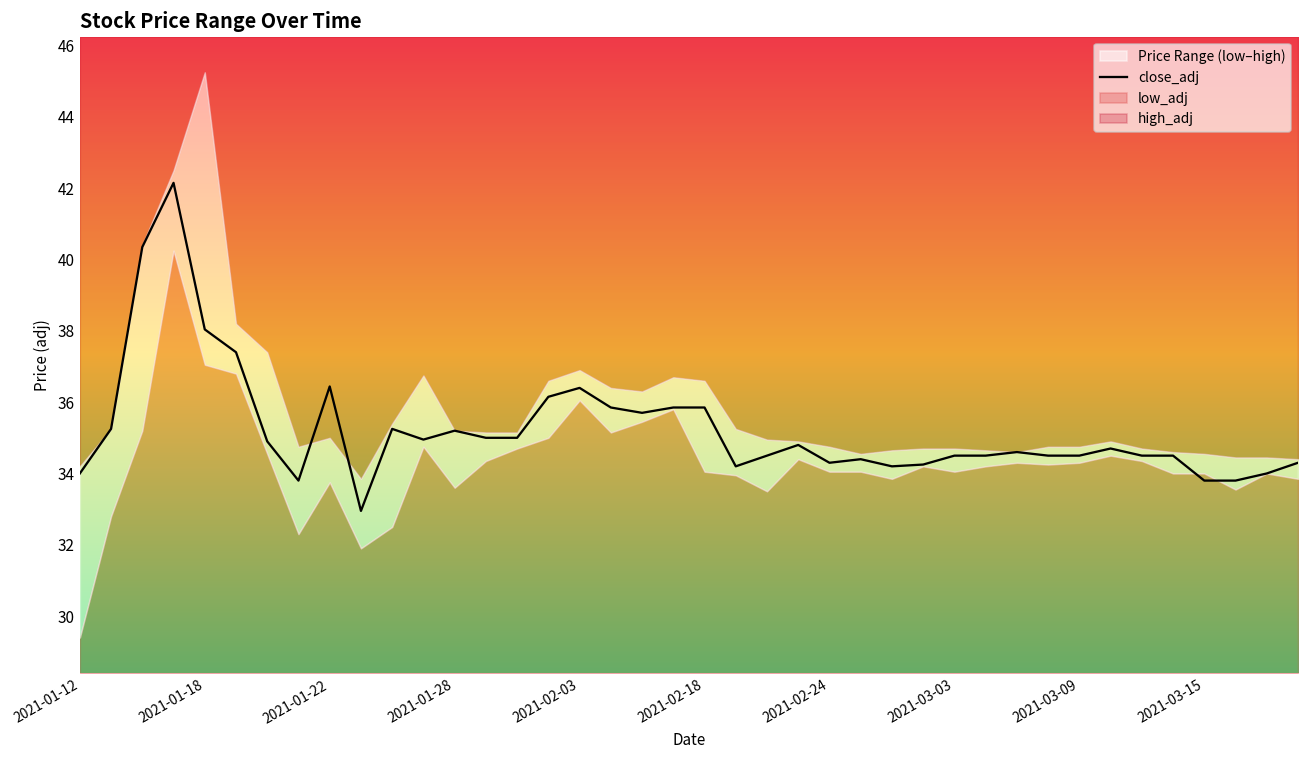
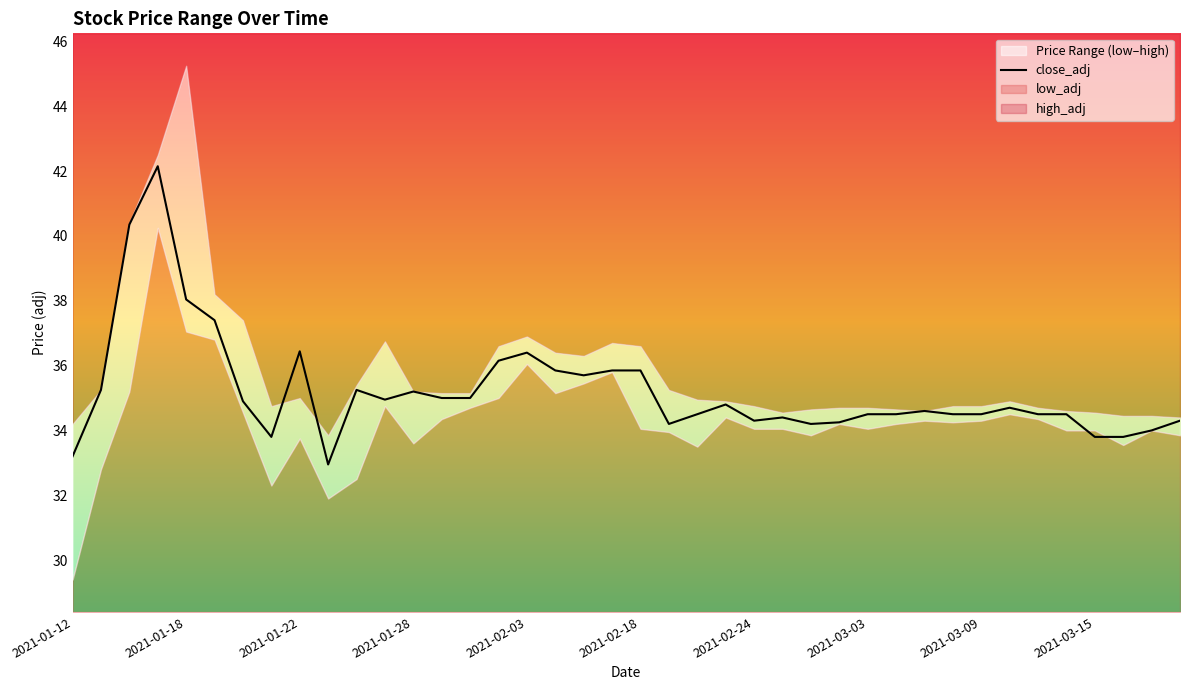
  {
    "close_adj": {
-     "2021-01-12": 34.0,
+     "2021-01-12": 33.2,
      "2021-01-18": 38.0,
      "2021-01-22": 36.4,
      "2021-02-03": 36.4,
      "2021-02-18": 35.9,
      "2021-02-24": 34.3,
      "2021-03-03": 34.5,
      "2021-03-09": 34.5,
      "2021-03-15": 33.8
    }
  }
